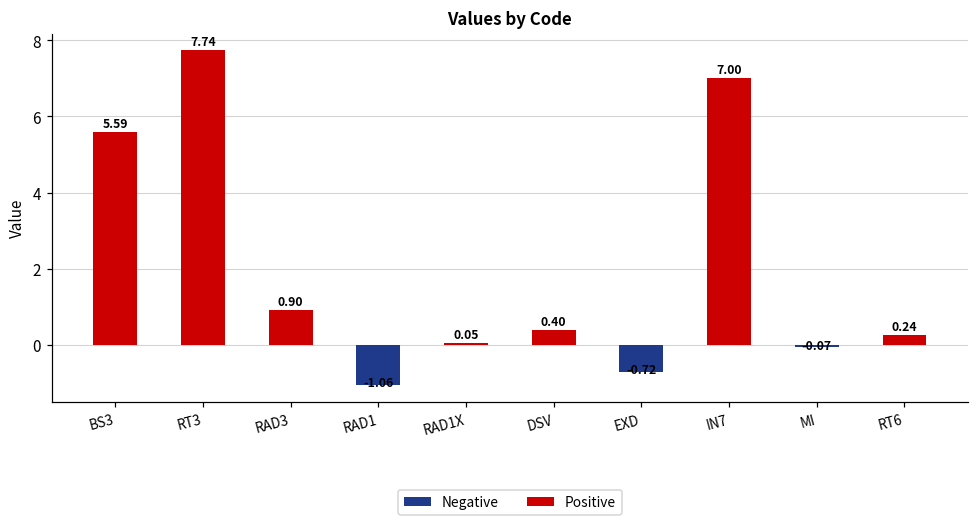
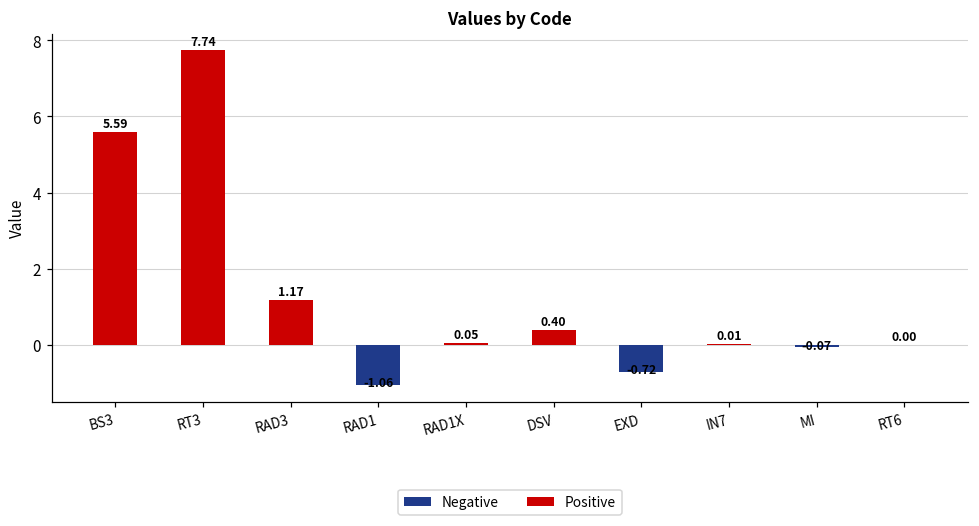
  {
    "BS3": 5.59,
    "RT3": 7.74,
-   "RAD3": 0.90,
+   "RAD3": 1.17,
    "RAD1": -1.06,
    "RAD1X": 0.05,
    "DSV": 0.40,
    "EXD": -0.72,
-   "IN7": 7.00,
+   "IN7": 0.01,
    "MI": -0.07,
-   "RT6": 0.24
+   "RT6": 0.00
  }
